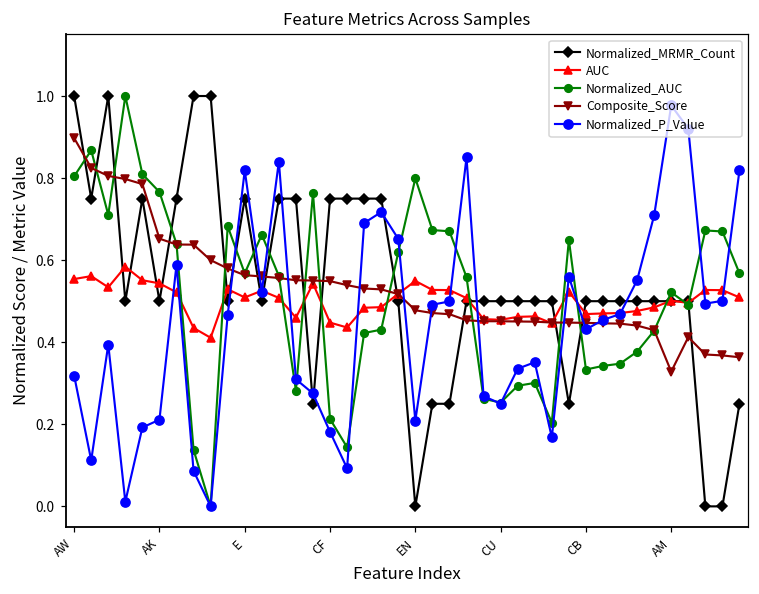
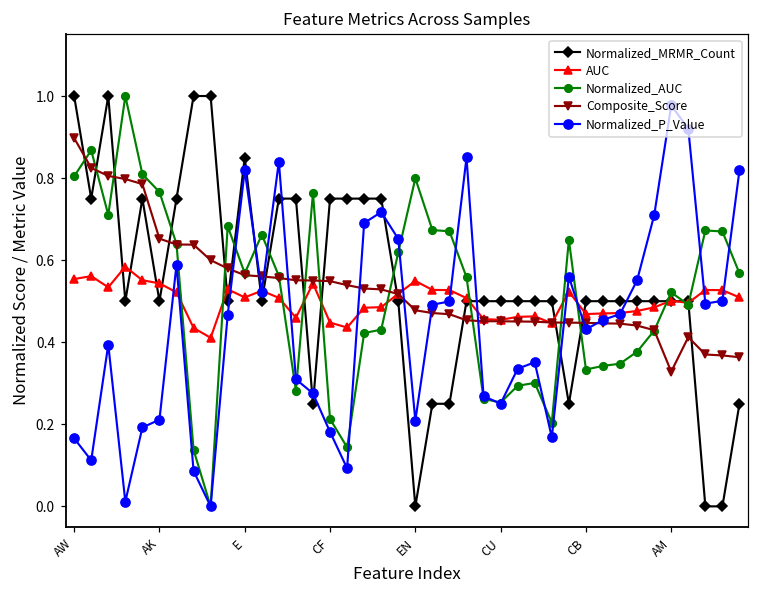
  {
    "Normalized_MRMR_Count": {
      "AW": 1.00,
      "AK": 0.50,
-     "E": 0.75,
+     "E": 0.85,
      "CF": 0.75,
      "EN": 0.00,
      "CU": 0.50,
      "CB": 0.50
    },
    "AUC": {
      "AW": 0.55,
      "AK": 0.54,
      "E": 0.51,
      "CF": 0.45,
      "EN": 0.55,
      "CB": 0.47
    },
    "Normalized_AUC": {
      "AW": 0.80,
      "AK": 0.77,
      "CF": 0.21,
      "EN": 0.80,
      "CB": 0.33,
      "AM": 0.52
    },
    "Composite_Score": {
      "AW": 0.90,
      "AK": 0.65,
      "CF": 0.55,
      "EN": 0.48,
      "CB": 0.45,
      "AM": 0.33
    },
    "Normalized_P_Value": {
-     "AW": 0.32,
+     "AW": 0.17,
      "AK": 0.21,
      "E": 0.82,
      "CF": 0.18,
      "EN": 0.21,
      "CB": 0.43
    }
  }
